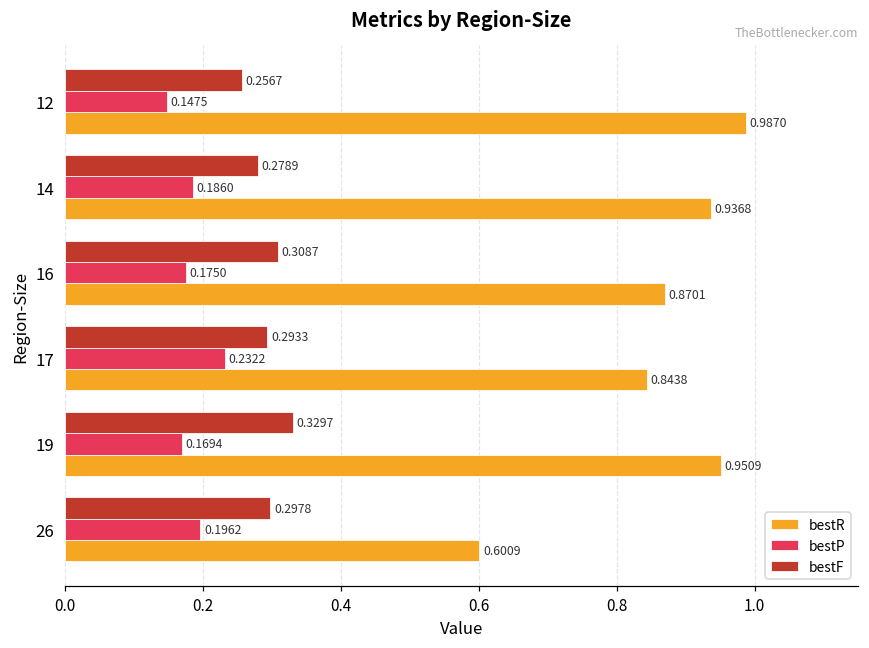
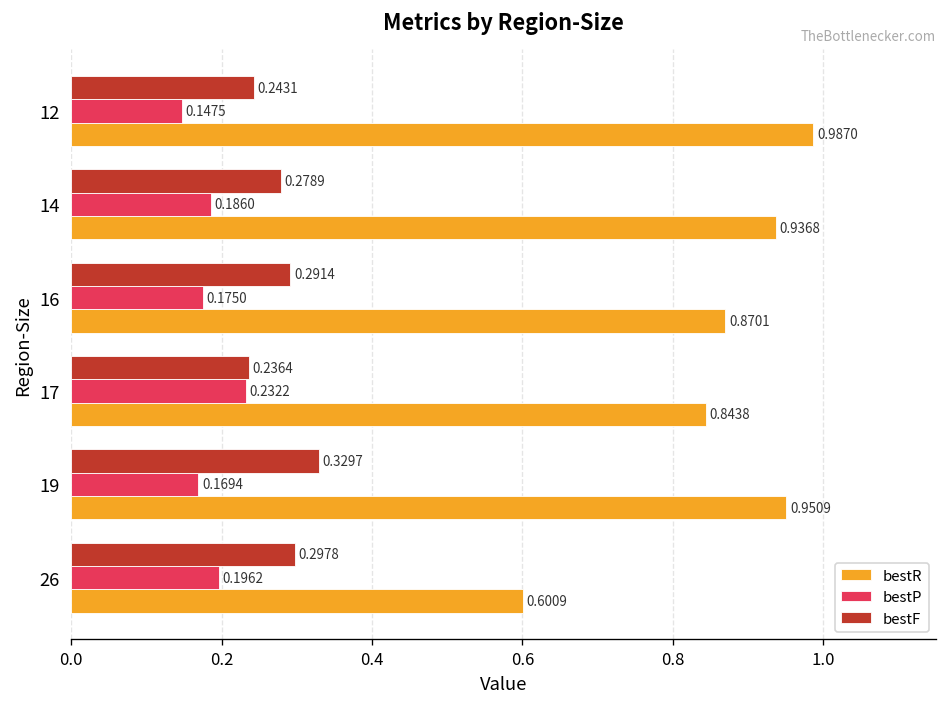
  {
    "bestR": {
      "12": 0.9870,
      "14": 0.9368,
      "16": 0.8701,
      "17": 0.8438,
      "19": 0.9509,
      "26": 0.6009
    },
    "bestP": {
      "12": 0.1475,
      "14": 0.1860,
      "16": 0.1750,
      "17": 0.2322,
      "19": 0.1694,
      "26": 0.1962
    },
    "bestF": {
-     "12": 0.2567,
+     "12": 0.2431,
      "14": 0.2789,
-     "16": 0.3087,
-     "17": 0.2933,
+     "16": 0.2914,
+     "17": 0.2364,
      "19": 0.3297,
      "26": 0.2978
    }
  }
